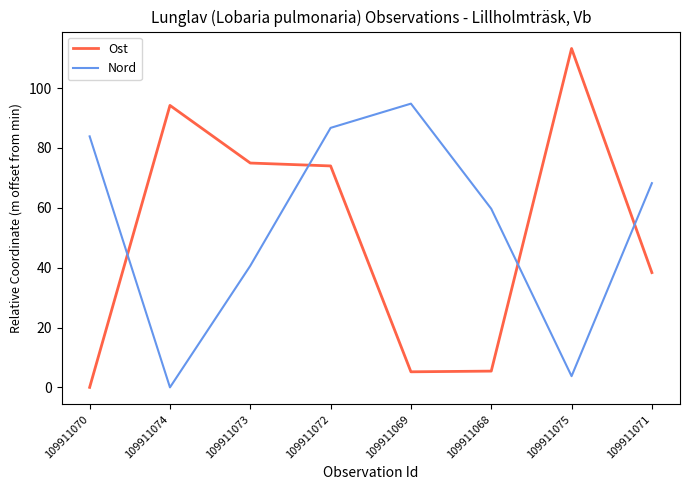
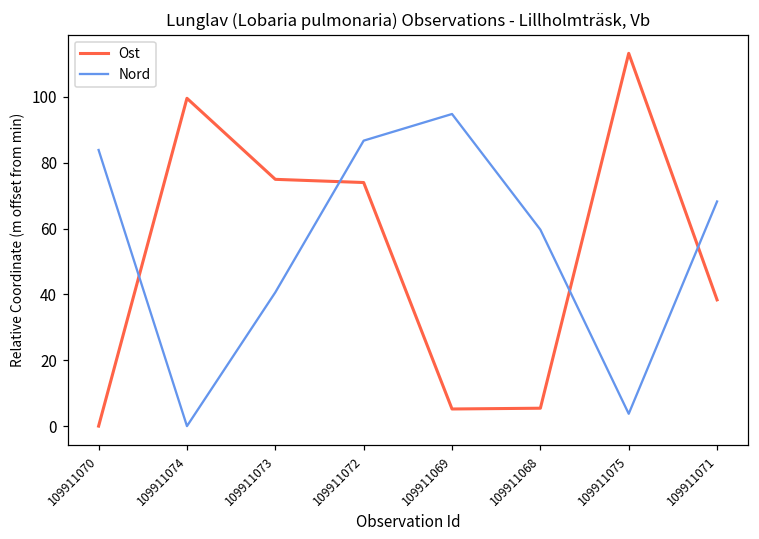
  {
    "Ost": {
      "109911070": 0,
-     "109911074": 94,
+     "109911074": 100,
      "109911073": 75,
      "109911072": 74,
      "109911069": 5,
      "109911068": 5,
      "109911075": 113,
      "109911071": 38
    },
    "Nord": {
      "109911070": 84,
      "109911074": 0,
      "109911073": 41,
      "109911072": 87,
      "109911069": 95,
      "109911068": 60,
      "109911075": 4,
      "109911071": 68
    }
  }
